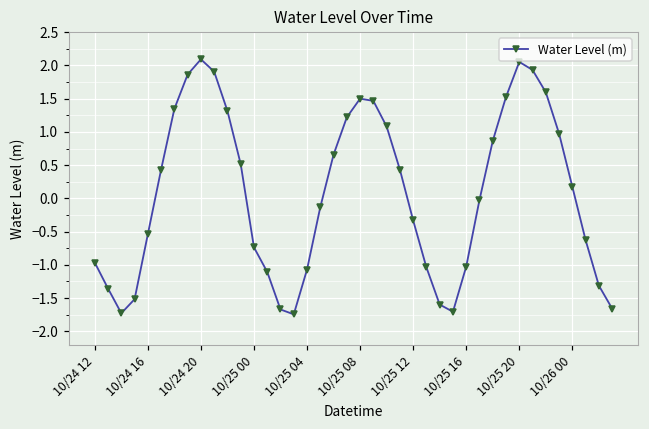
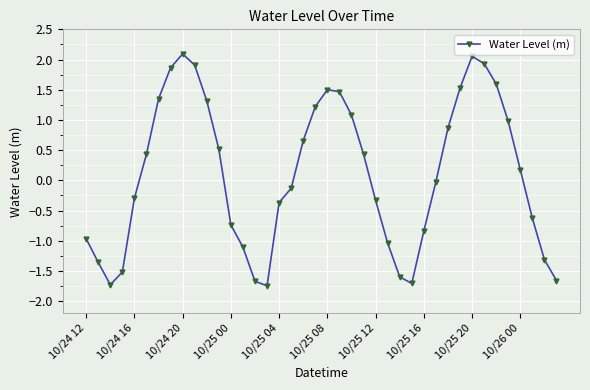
  {
    "10/24 12": -1.0,
-   "10/24 16": -0.5,
+   "10/24 16": -0.3,
    "10/24 20": 2.1,
    "10/25 00": -0.7,
-   "10/25 04": -1.1,
+   "10/25 04": -0.4,
    "10/25 08": 1.5,
    "10/25 12": -0.3,
-   "10/25 16": -1.0,
+   "10/25 16": -0.8,
    "10/25 20": 2.1,
    "10/26 00": 0.2
  }
